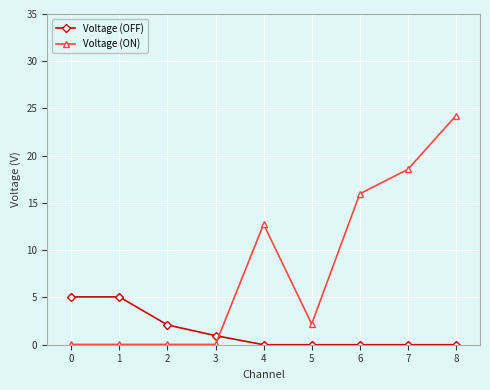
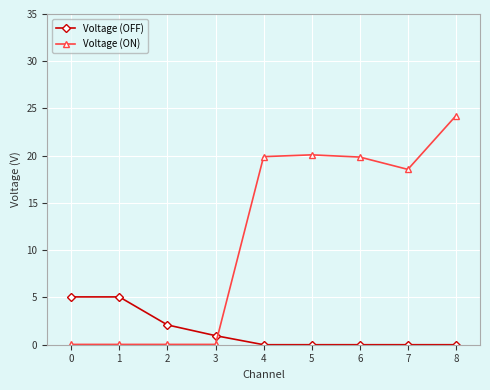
  {
    "Voltage (OFF)": {
      "0": 5,
      "1": 5,
      "2": 2,
      "3": 1,
      "4": 0,
      "5": 0,
      "6": 0,
      "7": 0,
      "8": 0
    },
    "Voltage (ON)": {
      "0": 0,
      "1": 0,
      "2": 0,
      "3": 0,
-     "4": 13,
-     "5": 2,
-     "6": 16,
+     "4": 20,
+     "5": 20,
+     "6": 20,
      "7": 19,
      "8": 24
    }
  }
